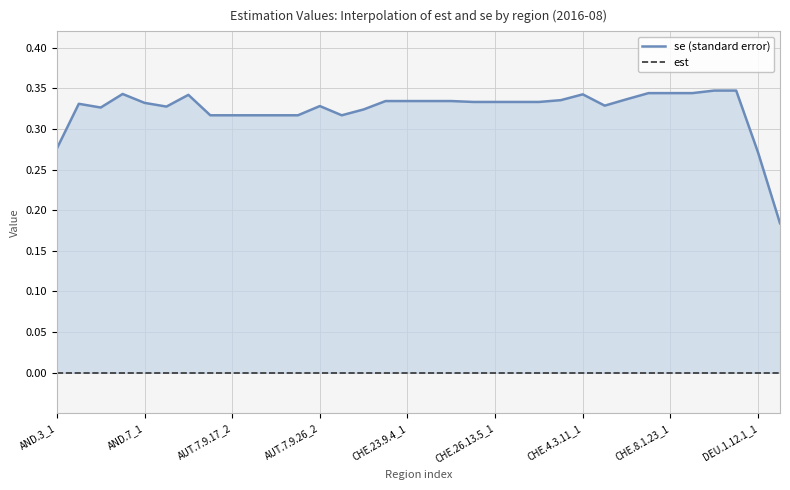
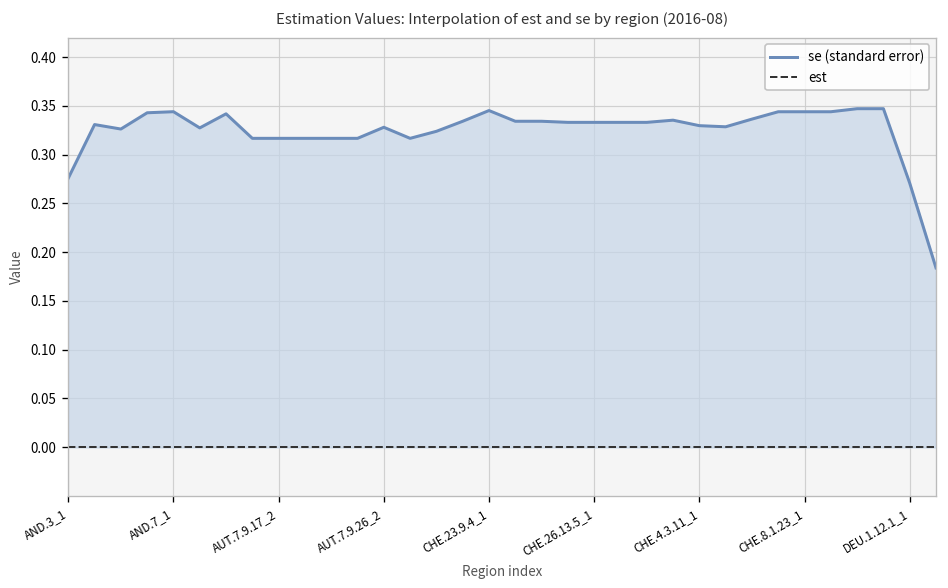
  {
    "se (standard error)": {
      "AND.3_1": 0.28,
-     "AND.7_1": 0.33,
+     "AND.7_1": 0.34,
      "AUT.7.9.17_2": 0.32,
      "AUT.7.9.26_2": 0.33,
-     "CHE.23.9.4_1": 0.33,
+     "CHE.23.9.4_1": 0.35,
      "CHE.26.13.5_1": 0.33,
-     "CHE.4.3.11_1": 0.34,
+     "CHE.4.3.11_1": 0.33,
      "CHE.8.1.23_1": 0.34,
      "DEU.1.12.1_1": 0.27
    },
    "est": {
      "AND.3_1": 0.00,
      "AND.7_1": 0.00,
      "AUT.7.9.17_2": 0.00,
      "AUT.7.9.26_2": 0.00,
      "CHE.23.9.4_1": 0.00,
      "CHE.26.13.5_1": 0.00,
      "CHE.4.3.11_1": 0.00,
      "CHE.8.1.23_1": 0.00,
      "DEU.1.12.1_1": 0.00
    }
  }
